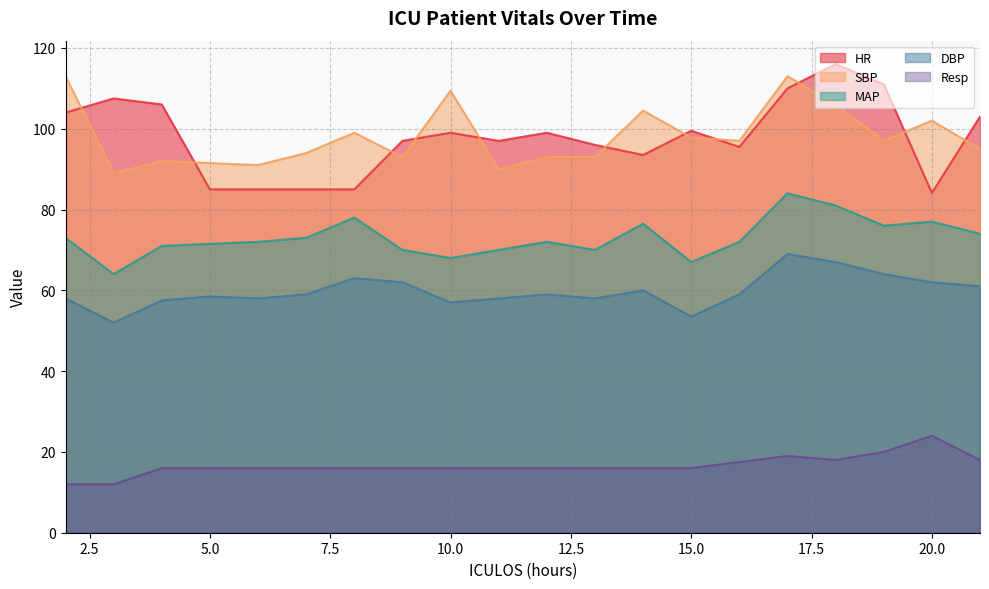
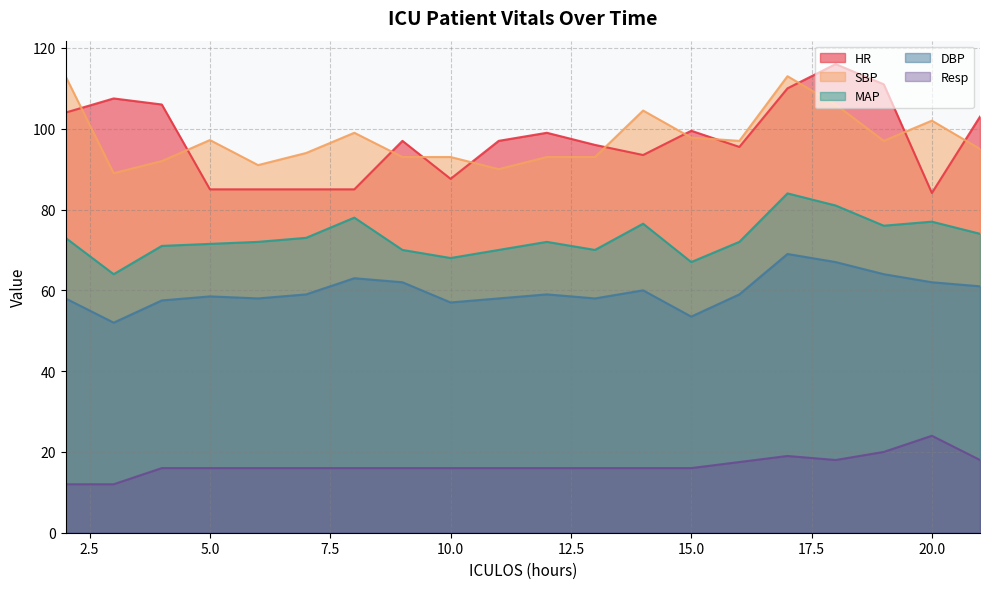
  {
    "HR": {
      "5.0": 85,
-     "10.0": 99,
+     "10.0": 88,
      "15.0": 100,
      "20.0": 84
    },
    "SBP": {
-     "5.0": 92,
-     "10.0": 109,
+     "5.0": 97,
+     "10.0": 93,
      "15.0": 98,
      "20.0": 102
    }
  }
